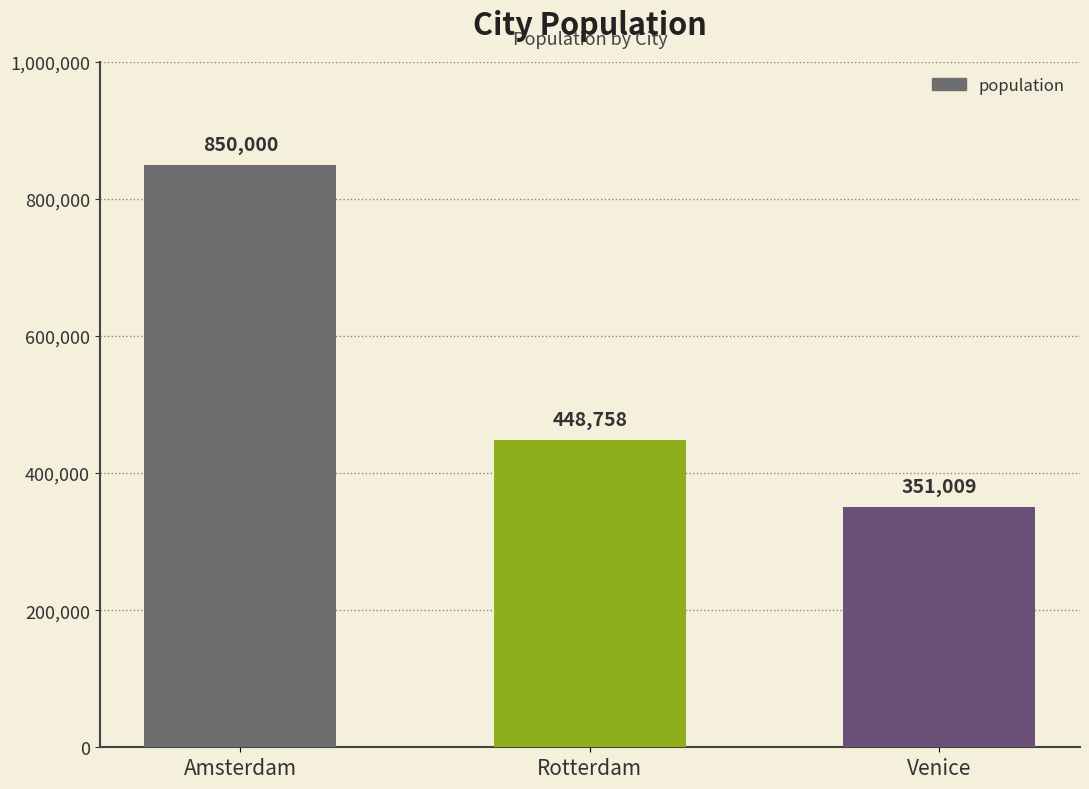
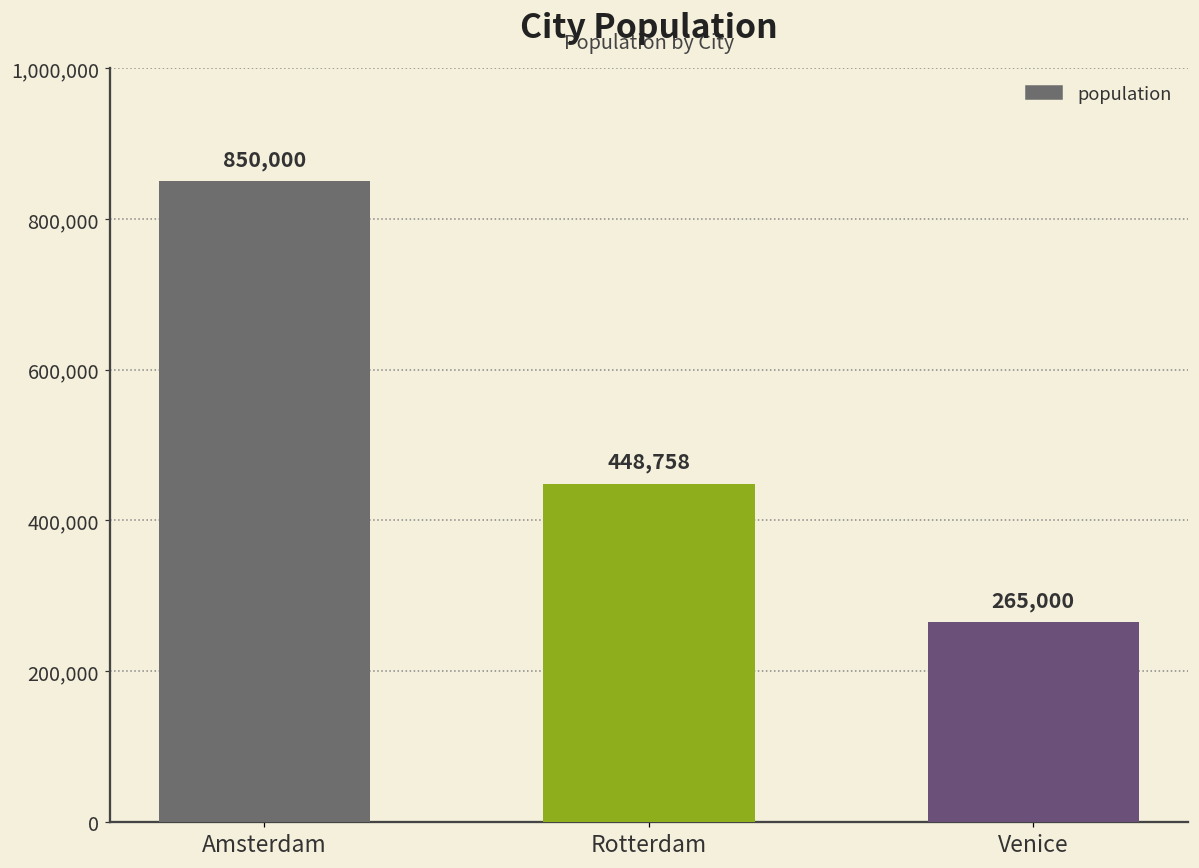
  {
    "Amsterdam": "850,000",
    "Rotterdam": "448,758",
-   "Venice": "351,009"
+   "Venice": "265,000"
  }
